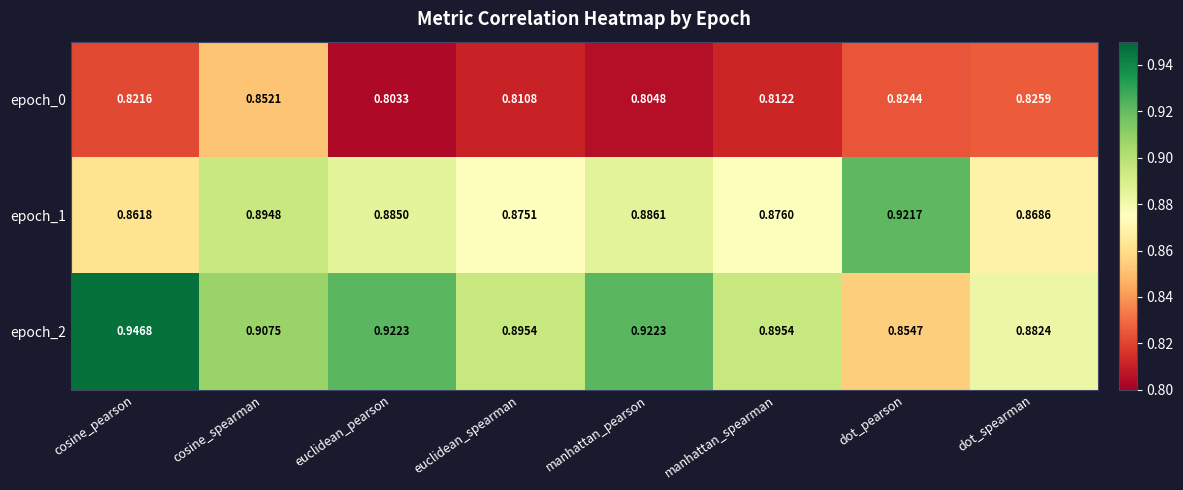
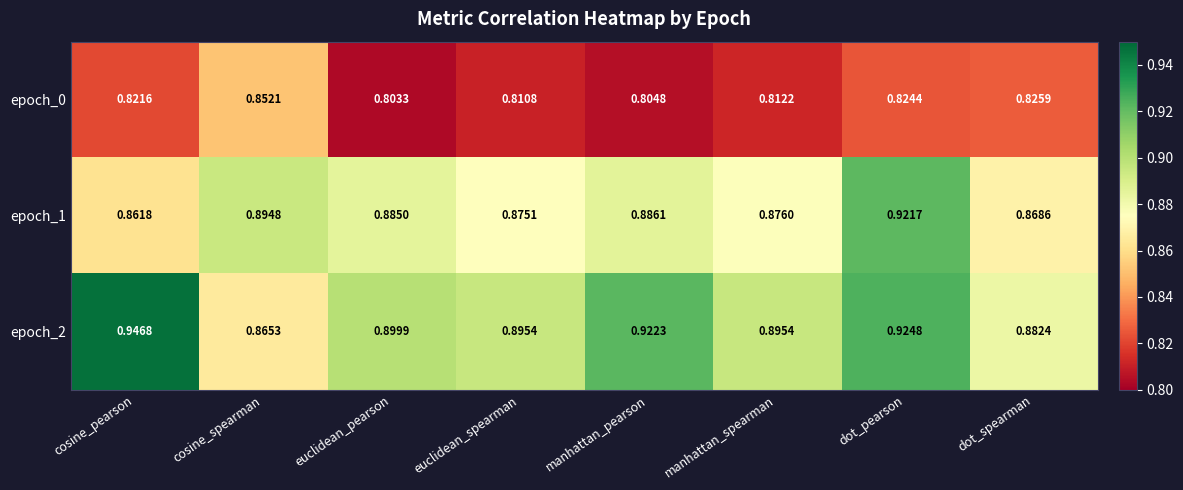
  {
    "epoch_0": {
      "cosine_pearson": 0.8216,
      "cosine_spearman": 0.8521,
      "euclidean_pearson": 0.8033,
      "euclidean_spearman": 0.8108,
      "manhattan_pearson": 0.8048,
      "manhattan_spearman": 0.8122,
      "dot_pearson": 0.8244,
      "dot_spearman": 0.8259
    },
    "epoch_1": {
      "cosine_pearson": 0.8618,
      "cosine_spearman": 0.8948,
      "euclidean_pearson": 0.8850,
      "euclidean_spearman": 0.8751,
      "manhattan_pearson": 0.8861,
      "manhattan_spearman": 0.8760,
      "dot_pearson": 0.9217,
      "dot_spearman": 0.8686
    },
    "epoch_2": {
      "cosine_pearson": 0.9468,
-     "cosine_spearman": 0.9075,
-     "euclidean_pearson": 0.9223,
+     "cosine_spearman": 0.8653,
+     "euclidean_pearson": 0.8999,
      "euclidean_spearman": 0.8954,
      "manhattan_pearson": 0.9223,
      "manhattan_spearman": 0.8954,
-     "dot_pearson": 0.8547,
+     "dot_pearson": 0.9248,
      "dot_spearman": 0.8824
    }
  }
